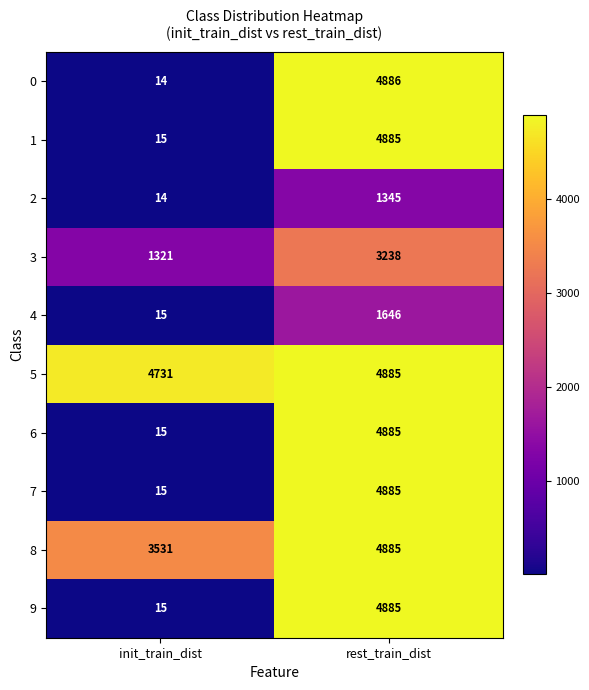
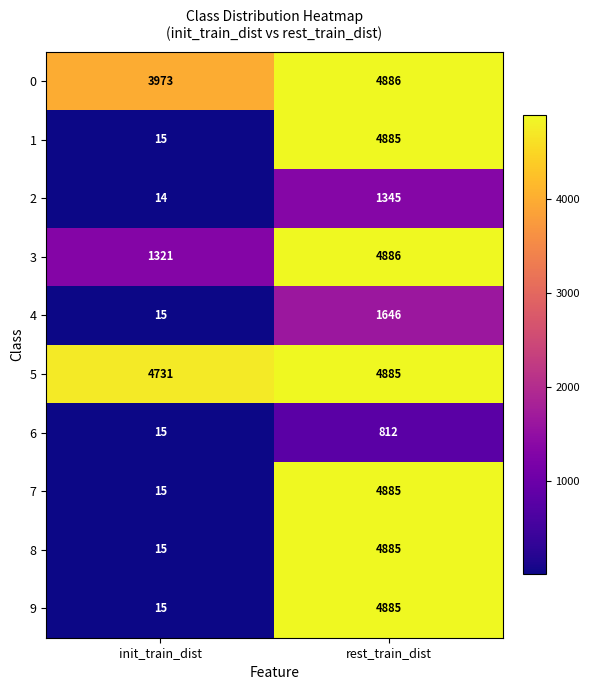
  {
    "0": {
-     "init_train_dist": 14,
+     "init_train_dist": 3973,
      "rest_train_dist": 4886
    },
    "1": {
      "init_train_dist": 15,
      "rest_train_dist": 4885
    },
    "2": {
      "init_train_dist": 14,
      "rest_train_dist": 1345
    },
    "3": {
      "init_train_dist": 1321,
-     "rest_train_dist": 3238
+     "rest_train_dist": 4886
    },
    "4": {
      "init_train_dist": 15,
      "rest_train_dist": 1646
    },
    "5": {
      "init_train_dist": 4731,
      "rest_train_dist": 4885
    },
    "6": {
      "init_train_dist": 15,
-     "rest_train_dist": 4885
+     "rest_train_dist": 812
    },
    "7": {
      "init_train_dist": 15,
      "rest_train_dist": 4885
    },
    "8": {
-     "init_train_dist": 3531,
+     "init_train_dist": 15,
      "rest_train_dist": 4885
    },
    "9": {
      "init_train_dist": 15,
      "rest_train_dist": 4885
    }
  }
